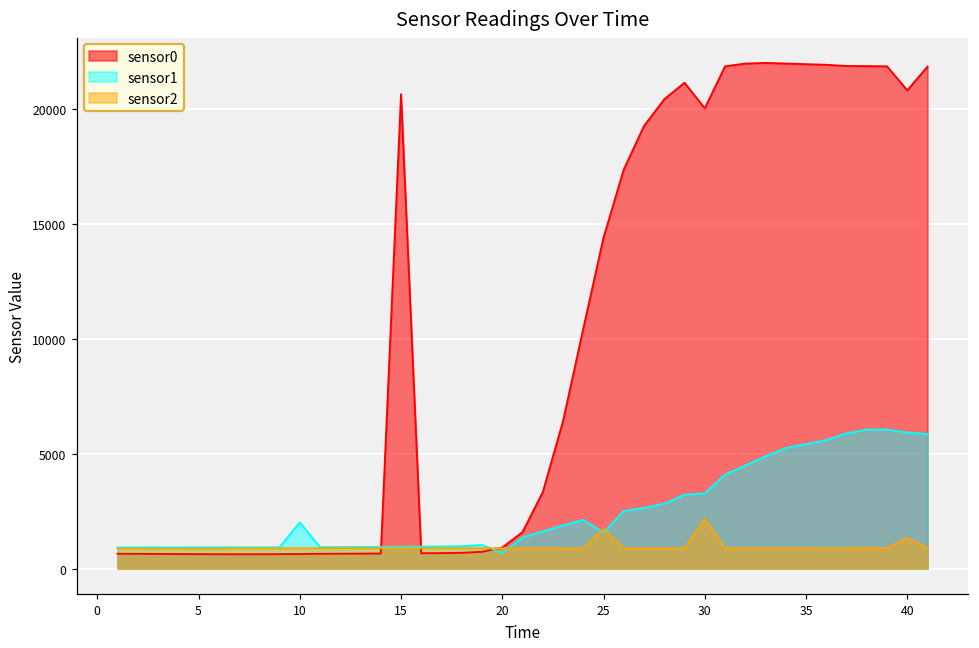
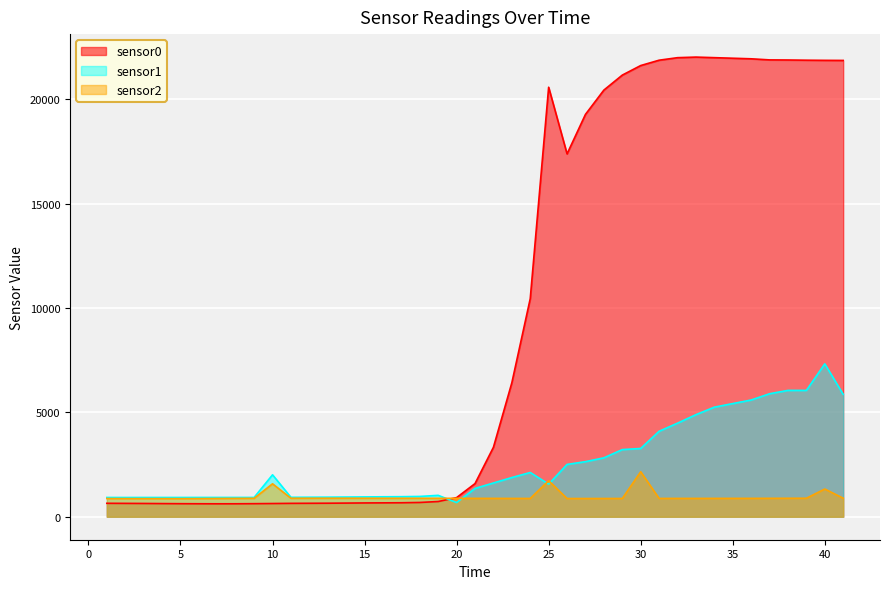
  {
    "sensor0": {
      "5": 600,
      "10": 600,
-     "15": 20700,
-     "25": 14400,
-     "30": 20000,
-     "40": 20800
+     "15": 700,
+     "25": 20600,
+     "30": 21600,
+     "40": 21900
    },
    "sensor1": {
      "10": 2000,
      "20": 700,
      "25": 1600,
      "30": 3300,
-     "40": 5900
+     "40": 7300
    },
    "sensor2": {
-     "10": 900,
+     "10": 1600,
      "25": 1700,
      "30": 2200,
      "40": 1300
    }
  }
